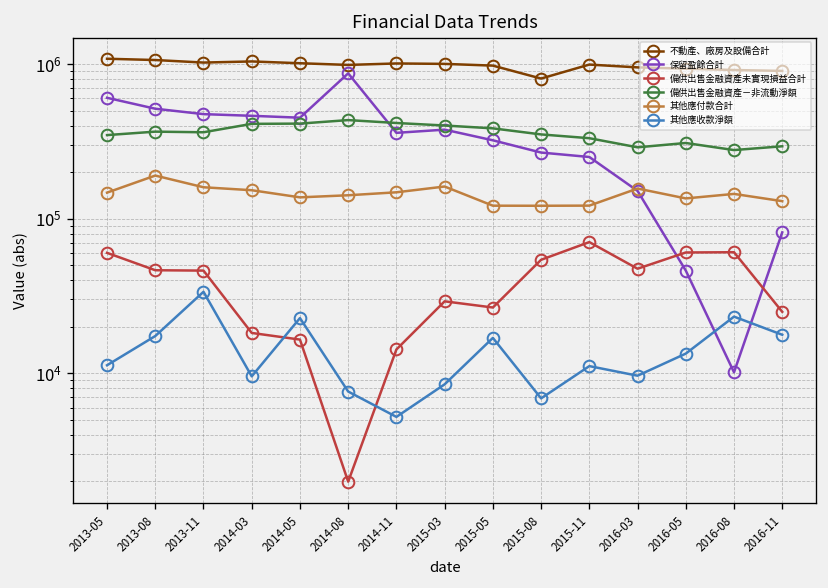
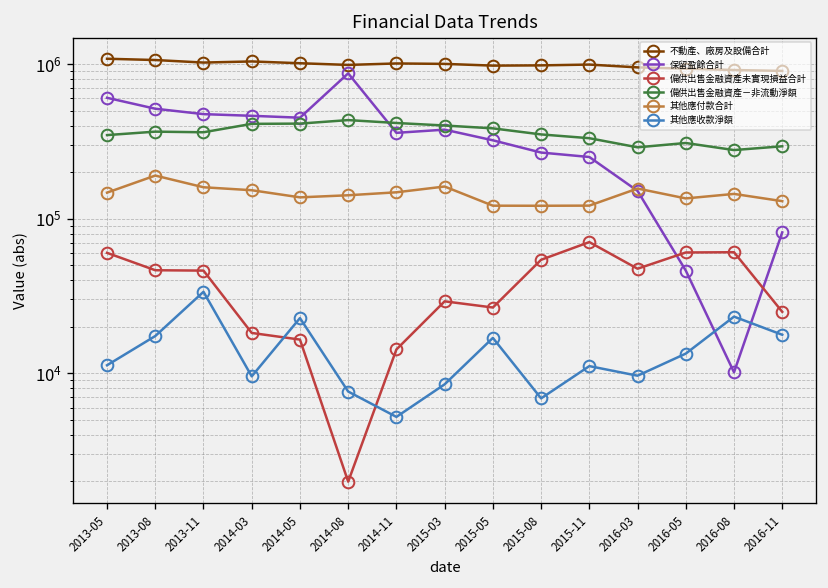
  {
    "不動產、廠房及設備合計": {
      "2013-05": 1100000,
      "2013-08": 1100000,
      "2013-11": 1000000,
      "2014-03": 1000000,
      "2014-05": 1000000,
      "2014-08": 1000000,
      "2014-11": 1000000,
      "2015-03": 1000000,
      "2015-05": 1000000,
-     "2015-08": 800000,
+     "2015-08": 1000000,
      "2015-11": 1000000,
      "2016-03": 1000000
    },
    "保留盈餘合計": {
      "2013-05": 600000,
      "2013-08": 510000,
      "2013-11": 470000,
      "2014-03": 460000,
      "2014-05": 450000,
      "2014-08": 900000,
      "2014-11": 360000,
      "2015-03": 380000,
      "2015-05": 320000,
      "2015-08": 270000,
      "2015-11": 250000,
      "2016-05": 46000,
      "2016-08": 10000,
      "2016-11": 80000
    },
    "備供出售金融資產未實現損益合計": {
      "2013-05": 60000,
      "2013-08": 46000,
      "2013-11": 46000,
      "2014-03": 18000,
      "2014-05": 17000,
      "2014-08": 2000,
      "2014-11": 14000,
      "2015-03": 29000,
      "2015-05": 27000,
      "2015-08": 54000,
      "2015-11": 70000,
      "2016-03": 47000,
      "2016-05": 60000,
      "2016-08": 60000,
      "2016-11": 25000
    },
    "備供出售金融資產－非流動淨額": {
      "2013-05": 350000,
      "2013-08": 370000,
      "2013-11": 360000,
      "2014-03": 410000,
      "2014-05": 410000,
      "2014-08": 430000,
      "2014-11": 420000,
      "2015-03": 400000,
      "2015-05": 380000,
      "2015-08": 350000,
      "2015-11": 330000,
      "2016-03": 290000,
      "2016-05": 310000,
      "2016-08": 280000,
      "2016-11": 290000
    },
    "其他應付款合計": {
      "2013-05": 150000,
      "2013-08": 190000,
      "2013-11": 160000,
      "2014-03": 150000,
      "2014-05": 140000,
      "2014-08": 140000,
      "2014-11": 150000,
      "2015-03": 160000,
      "2015-05": 120000,
      "2015-08": 120000,
      "2015-11": 120000,
      "2016-05": 140000,
      "2016-08": 140000,
      "2016-11": 130000
    },
    "其他應收款淨額": {
      "2013-05": 11000,
      "2013-08": 17000,
      "2013-11": 34000,
      "2014-03": 10000,
      "2014-05": 23000,
      "2014-08": 8000,
      "2014-11": 5200,
      "2015-03": 8000,
      "2015-05": 17000,
      "2015-08": 7000,
      "2015-11": 11000,
      "2016-03": 10000,
      "2016-05": 13000,
      "2016-08": 23000,
      "2016-11": 18000
    }
  }
